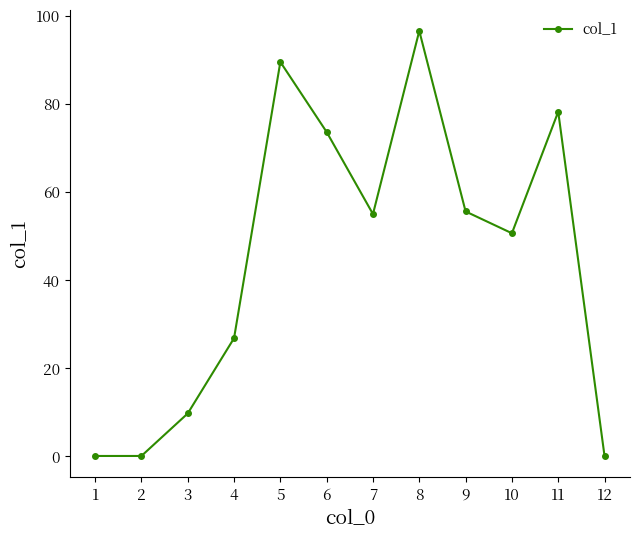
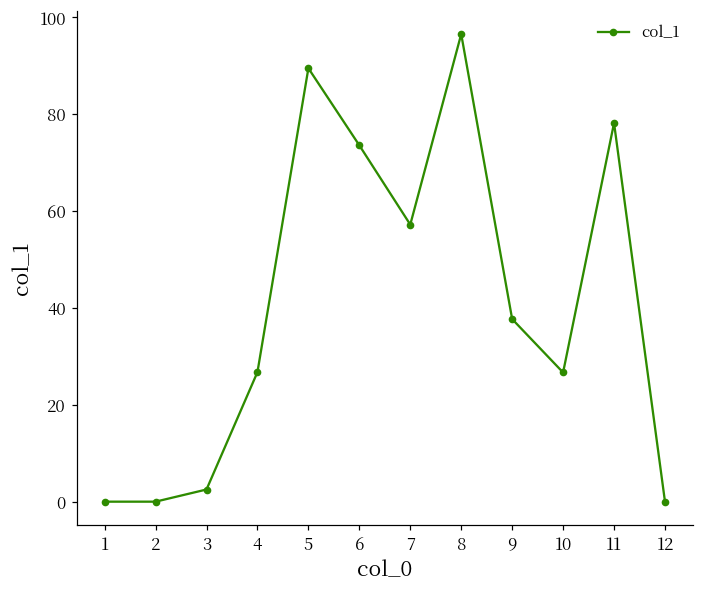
  {
    "1": 0,
    "2": 0,
-   "3": 10,
+   "3": 3,
    "4": 27,
    "5": 90,
    "6": 74,
-   "7": 55,
+   "7": 57,
    "8": 97,
-   "9": 56,
-   "10": 51,
+   "9": 38,
+   "10": 27,
    "11": 78,
    "12": 0
  }
